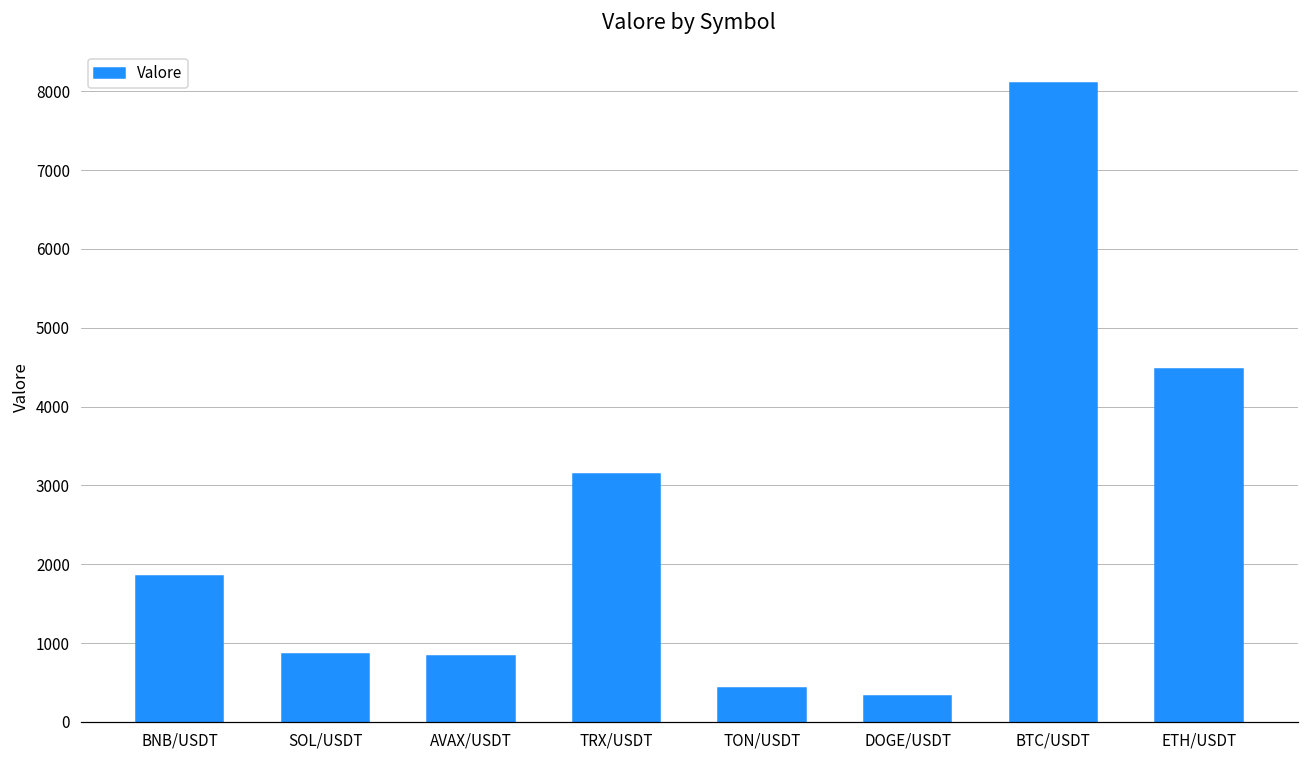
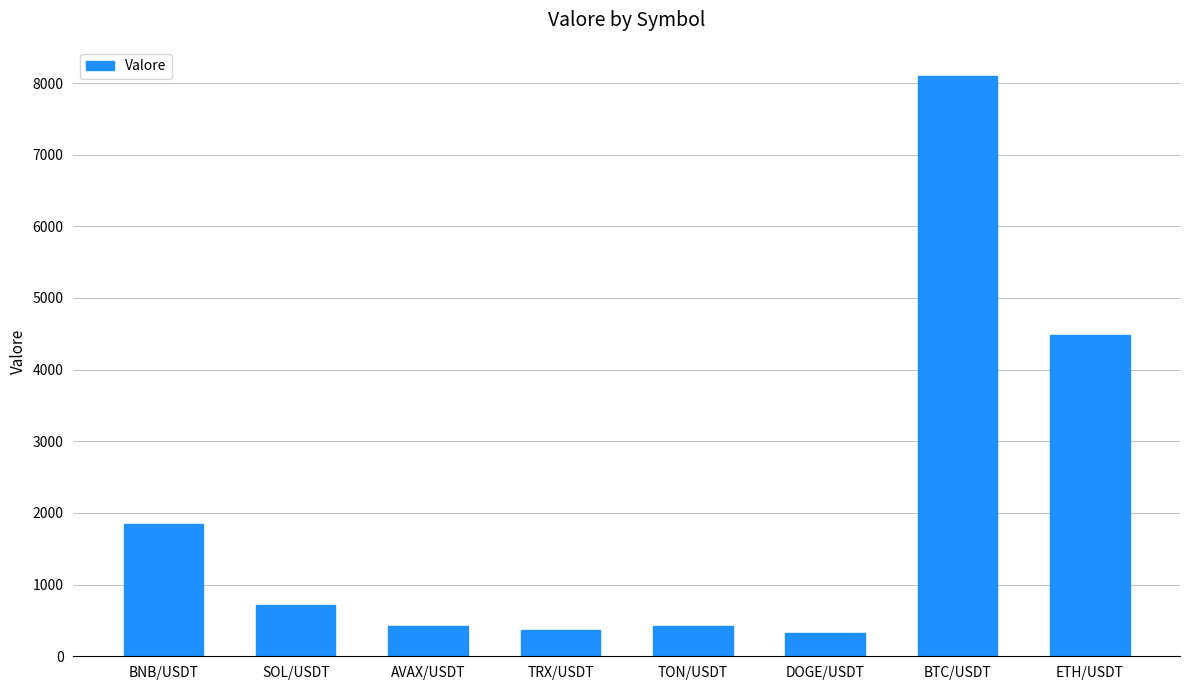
  {
    "BNB/USDT": 1800,
-   "SOL/USDT": 900,
-   "AVAX/USDT": 800,
-   "TRX/USDT": 3100,
+   "SOL/USDT": 700,
+   "AVAX/USDT": 400,
+   "TRX/USDT": 400,
    "TON/USDT": 400,
    "DOGE/USDT": 300,
    "BTC/USDT": 8100,
    "ETH/USDT": 4500
  }
